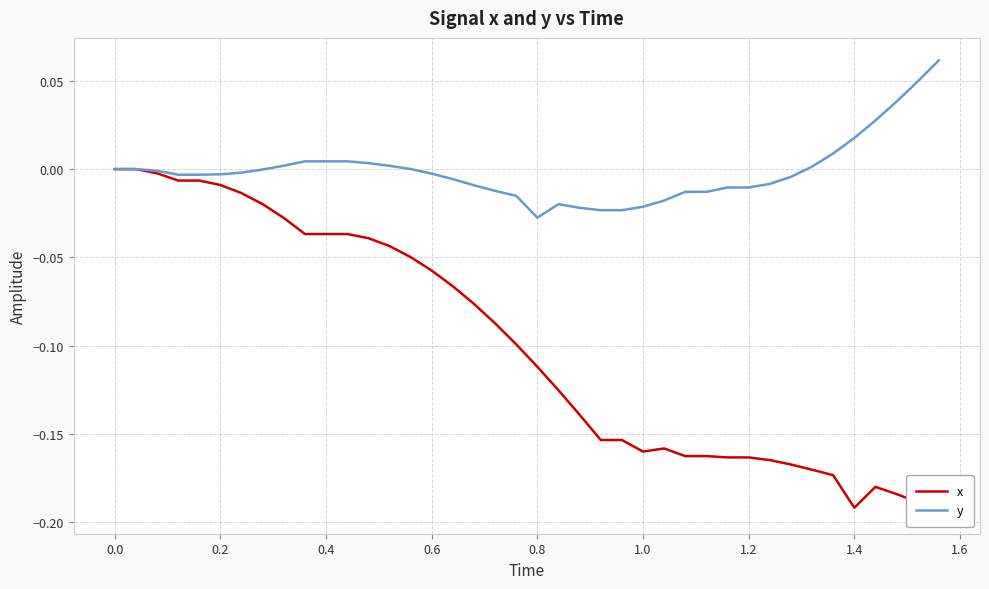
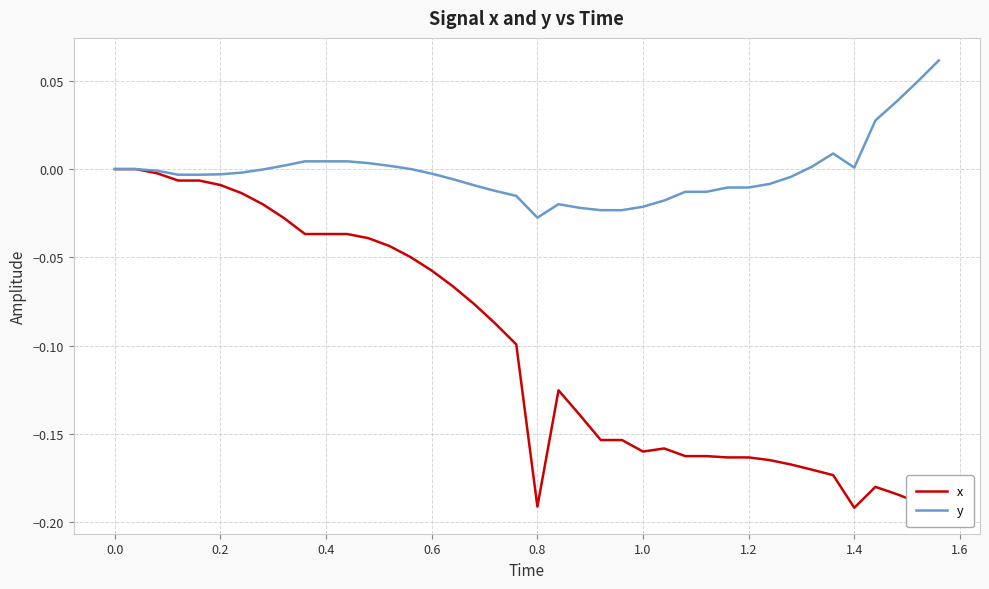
  {
    "x": {
      "0.2": -0.009,
      "0.4": -0.037,
      "0.6": -0.057,
-     "0.8": -0.112,
+     "0.8": -0.191,
      "1.0": -0.160,
      "1.2": -0.163,
      "1.4": -0.192
    },
    "y": {
      "0.2": -0.003,
      "0.4": 0.004,
      "0.6": -0.003,
      "0.8": -0.027,
      "1.0": -0.021,
      "1.2": -0.010,
-     "1.4": 0.018
+     "1.4": 0.001
    }
  }
